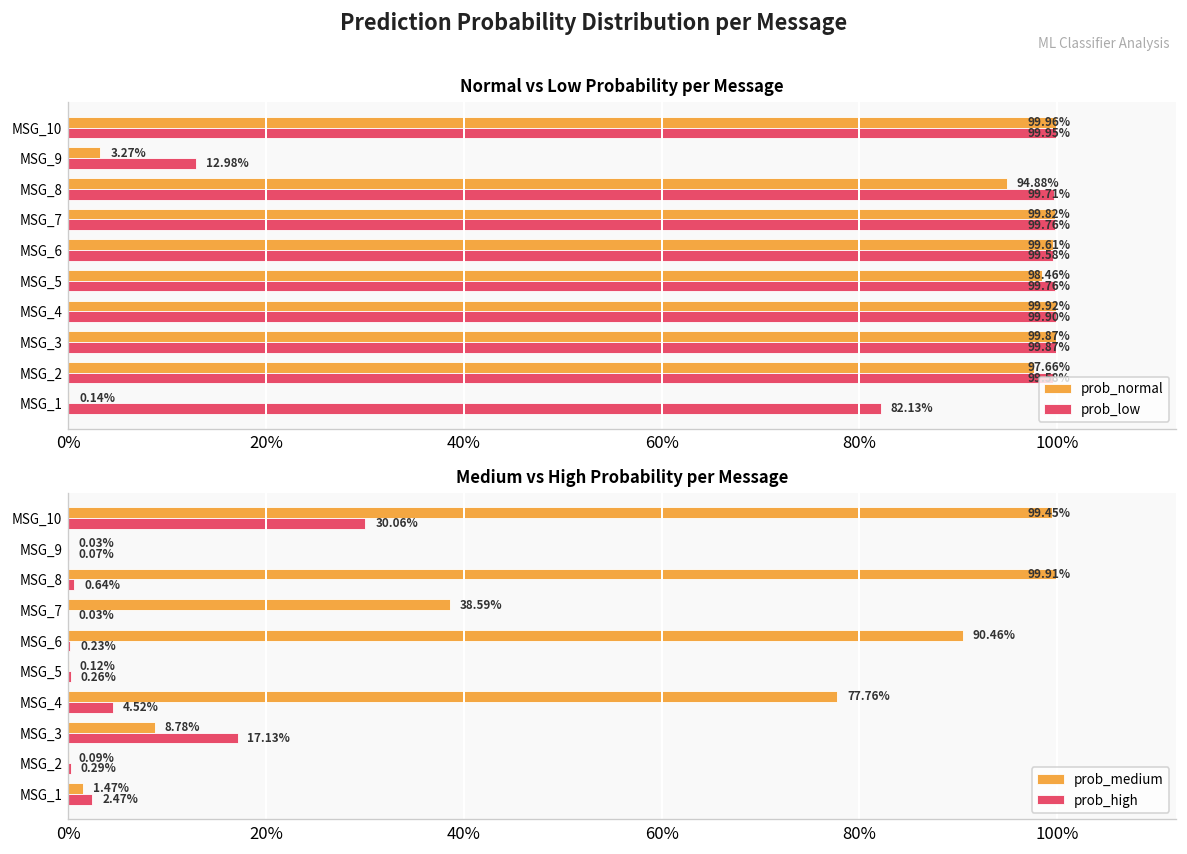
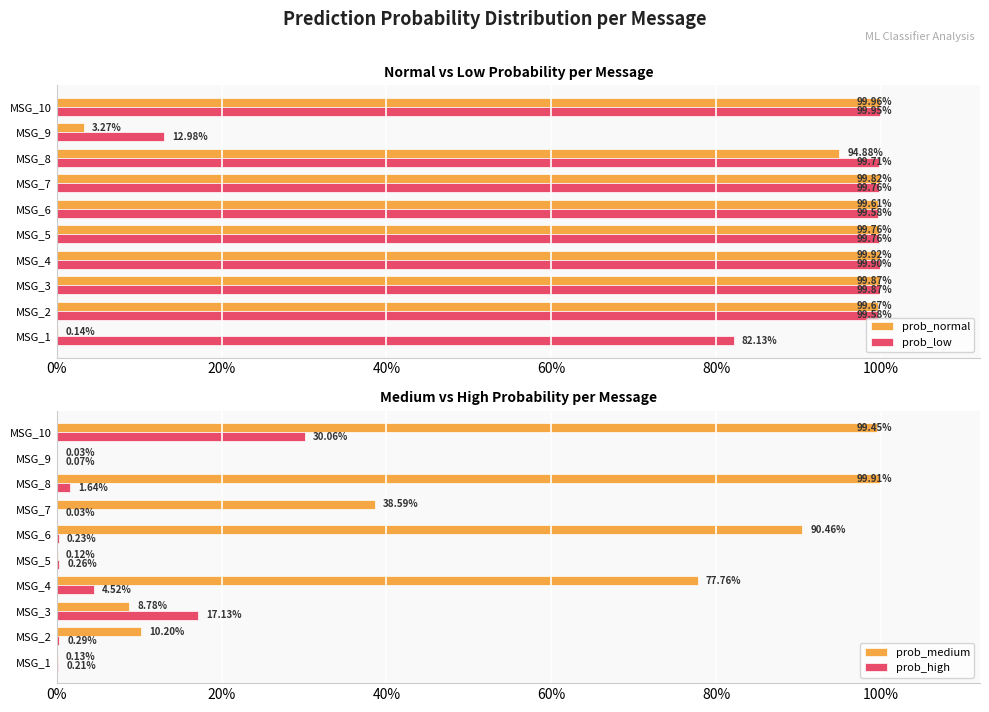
  {
    "Normal vs Low Probability per Message": {
      "prob_normal": {
        "MSG_10": "99.96%",
        "MSG_9": "3.27%",
        "MSG_8": "94.88%",
        "MSG_7": "99.82%",
        "MSG_6": "99.61%",
-       "MSG_5": "98.46%",
+       "MSG_5": "99.76%",
        "MSG_4": "99.92%",
        "MSG_3": "99.87%",
-       "MSG_2": "97.66%",
+       "MSG_2": "99.67%",
        "MSG_1": "0.14%"
      },
      "prob_low": {
        "MSG_10": "99.95%",
        "MSG_9": "12.98%",
        "MSG_8": "99.71%",
        "MSG_7": "99.76%",
        "MSG_6": "99.58%",
        "MSG_5": "99.76%",
        "MSG_4": "99.90%",
        "MSG_3": "99.87%",
        "MSG_1": "82.13%"
      }
    },
    "Medium vs High Probability per Message": {
      "prob_medium": {
        "MSG_10": "99.45%",
        "MSG_9": "0.03%",
        "MSG_8": "99.91%",
        "MSG_7": "38.59%",
        "MSG_6": "90.46%",
        "MSG_5": "0.12%",
        "MSG_4": "77.76%",
        "MSG_3": "8.78%",
-       "MSG_2": "0.09%",
-       "MSG_1": "1.47%"
+       "MSG_2": "10.20%",
+       "MSG_1": "0.13%"
      },
      "prob_high": {
        "MSG_10": "30.06%",
        "MSG_9": "0.07%",
-       "MSG_8": "0.64%",
+       "MSG_8": "1.64%",
        "MSG_7": "0.03%",
        "MSG_6": "0.23%",
        "MSG_5": "0.26%",
        "MSG_4": "4.52%",
        "MSG_3": "17.13%",
        "MSG_2": "0.29%",
-       "MSG_1": "2.47%"
+       "MSG_1": "0.21%"
      }
    }
  }
